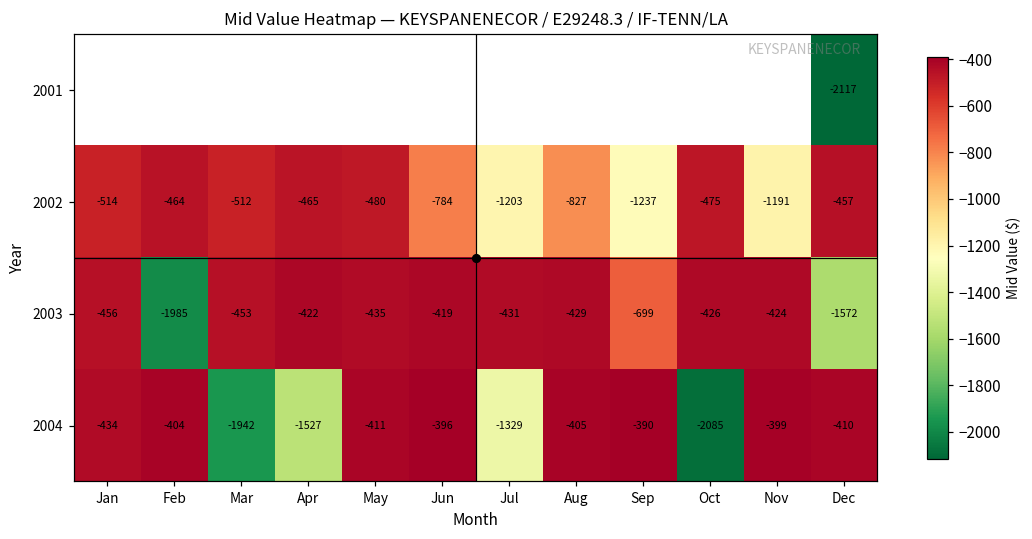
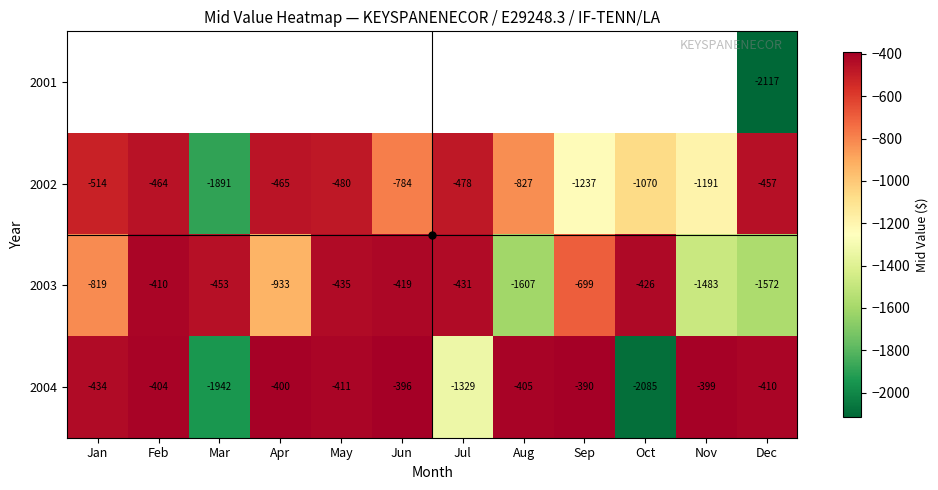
  {
    "2001": {
      "Dec": -2117
    },
    "2002": {
      "Jan": -514,
      "Feb": -464,
-     "Mar": -512,
+     "Mar": -1891,
      "Apr": -465,
      "May": -480,
      "Jun": -784,
-     "Jul": -1203,
+     "Jul": -478,
      "Aug": -827,
      "Sep": -1237,
-     "Oct": -475,
+     "Oct": -1070,
      "Nov": -1191,
      "Dec": -457
    },
    "2003": {
-     "Jan": -456,
-     "Feb": -1985,
+     "Jan": -819,
+     "Feb": -410,
      "Mar": -453,
-     "Apr": -422,
+     "Apr": -933,
      "May": -435,
      "Jun": -419,
      "Jul": -431,
-     "Aug": -429,
+     "Aug": -1607,
      "Sep": -699,
      "Oct": -426,
-     "Nov": -424,
+     "Nov": -1483,
      "Dec": -1572
    },
    "2004": {
      "Jan": -434,
      "Feb": -404,
      "Mar": -1942,
-     "Apr": -1527,
+     "Apr": -400,
      "May": -411,
      "Jun": -396,
      "Jul": -1329,
      "Aug": -405,
      "Sep": -390,
      "Oct": -2085,
      "Nov": -399,
      "Dec": -410
    }
  }
